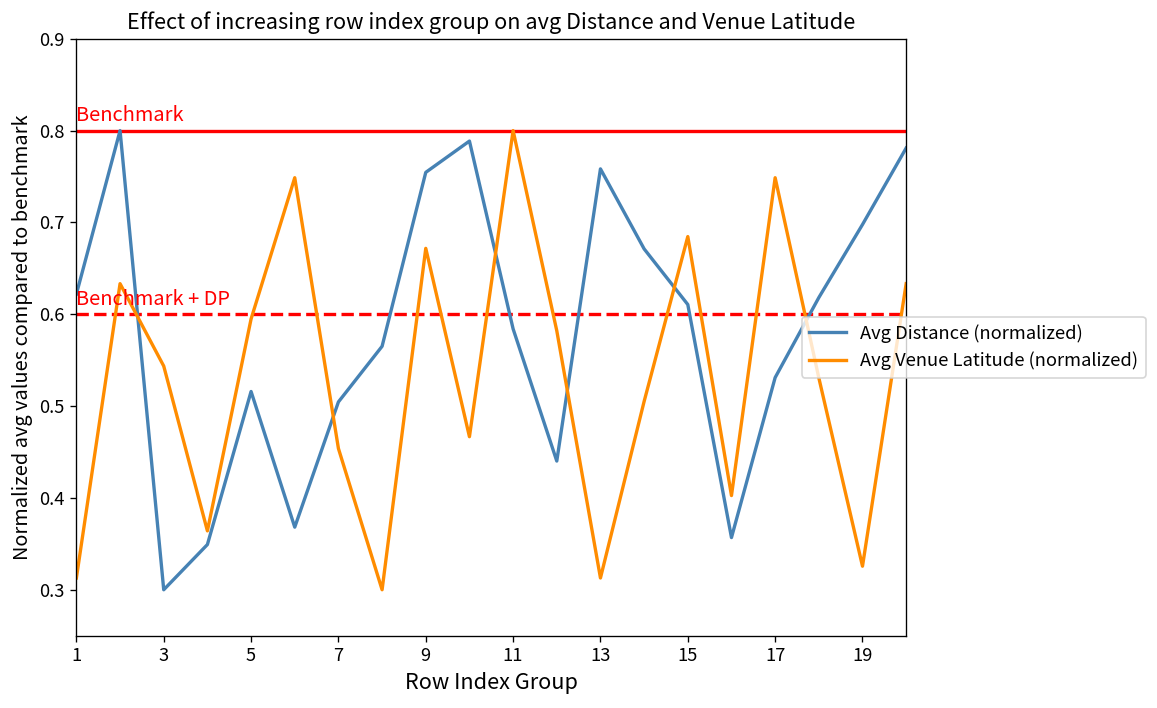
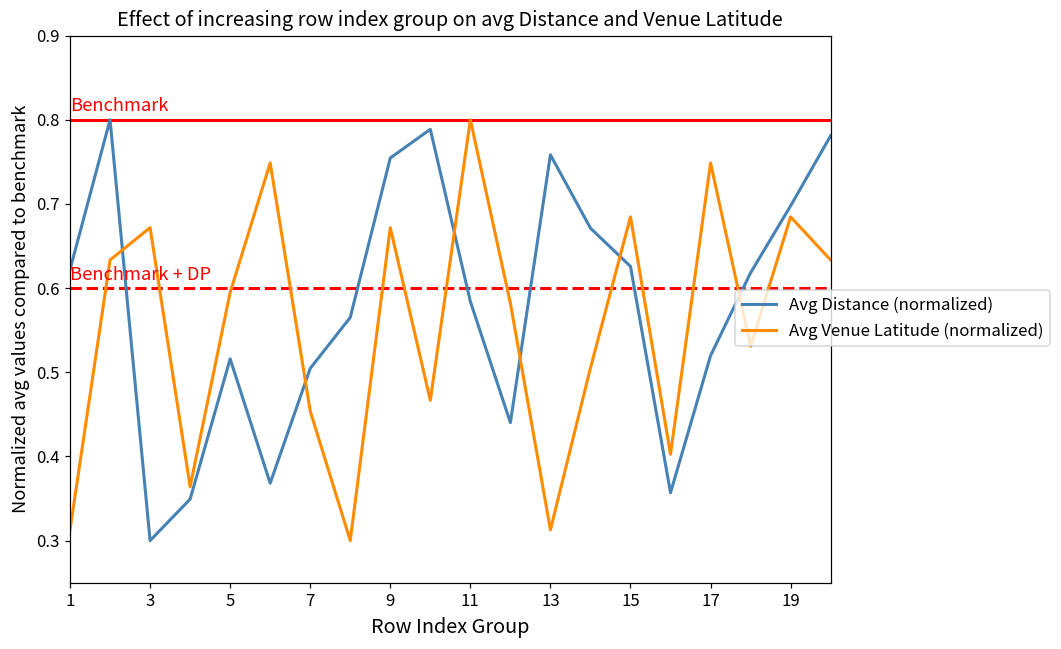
  {
    "Avg Distance (normalized)": {
      "1": 0.62,
      "3": 0.30,
      "5": 0.52,
      "7": 0.50,
      "9": 0.75,
      "11": 0.58,
      "13": 0.76,
-     "15": 0.61,
-     "17": 0.53,
+     "15": 0.63,
+     "17": 0.52,
      "19": 0.70
    },
    "Avg Venue Latitude (normalized)": {
      "1": 0.31,
-     "3": 0.54,
+     "3": 0.67,
      "5": 0.59,
      "7": 0.45,
      "9": 0.67,
      "11": 0.80,
      "13": 0.31,
      "15": 0.68,
      "17": 0.75,
-     "19": 0.33
+     "19": 0.68
    }
  }
